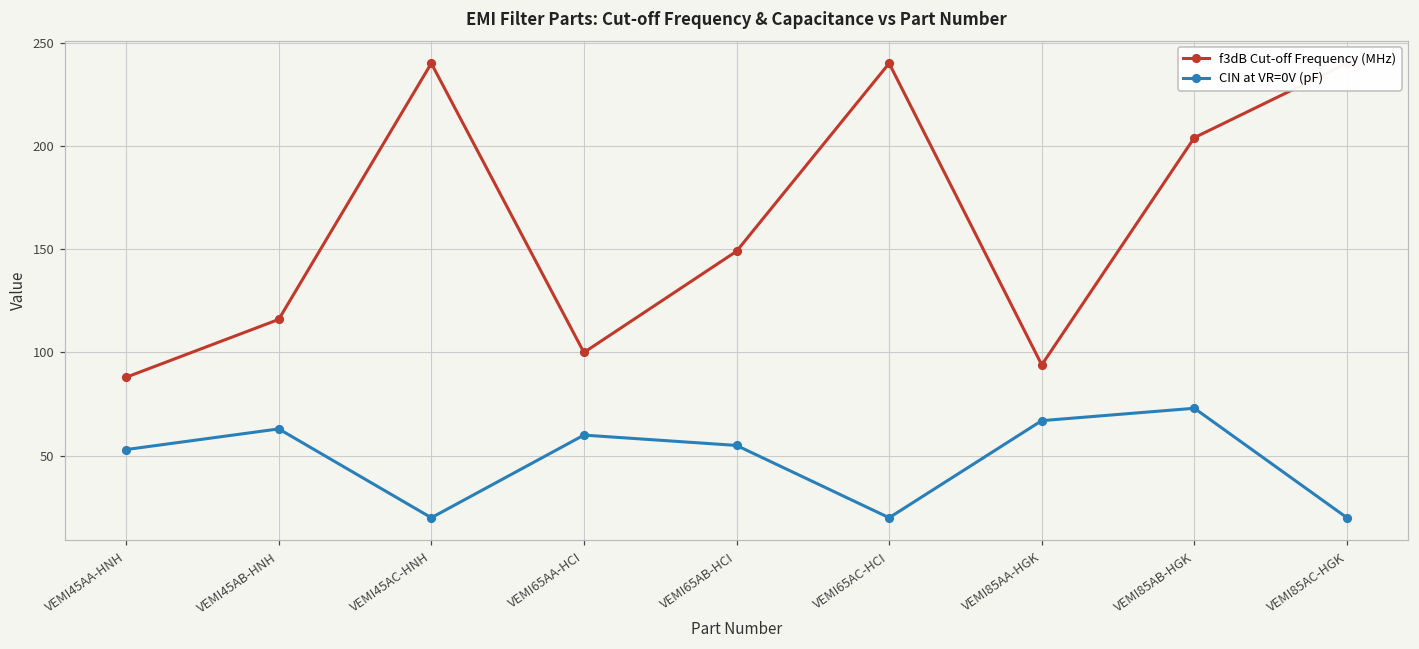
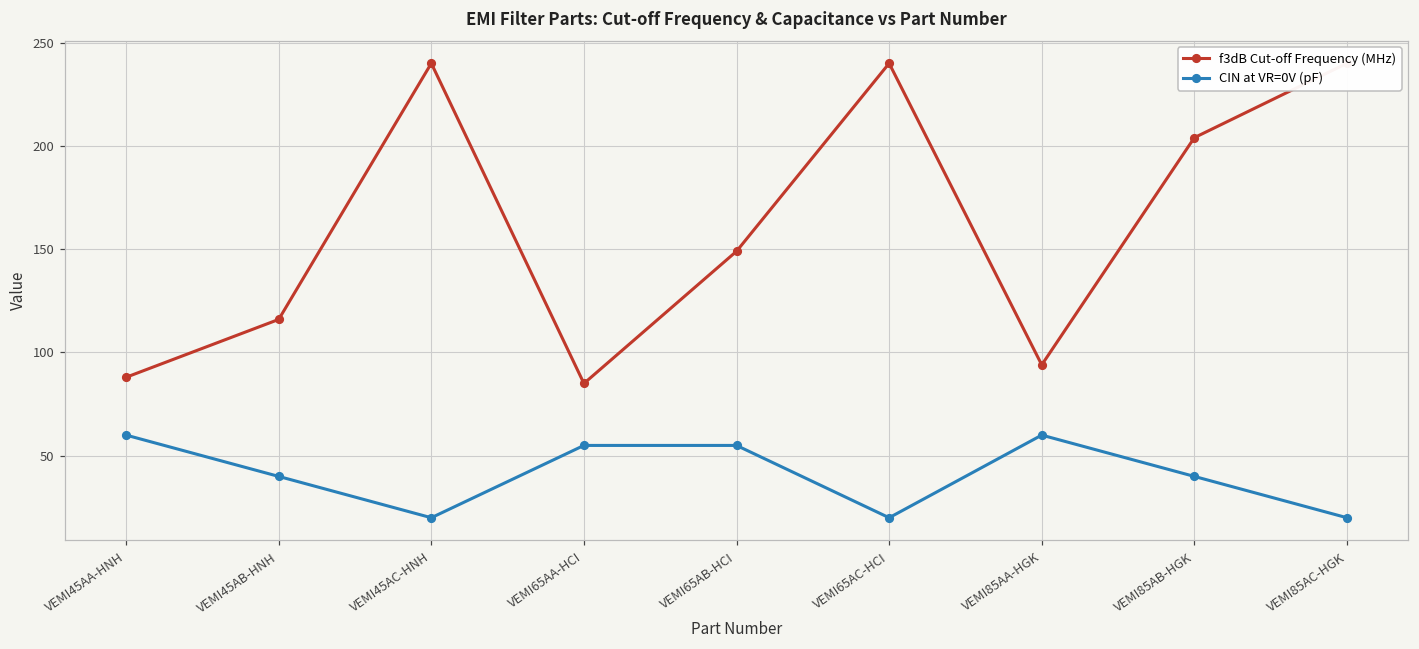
  {
    "f3dB Cut-off Frequency (MHz)": {
      "VEMI45AA-HNH": 88,
      "VEMI45AB-HNH": 116,
      "VEMI45AC-HNH": 240,
-     "VEMI65AA-HCI": 100,
+     "VEMI65AA-HCI": 85,
      "VEMI65AB-HCI": 149,
      "VEMI65AC-HCI": 240,
      "VEMI85AA-HGK": 94,
      "VEMI85AB-HGK": 204
    },
    "CIN at VR=0V (pF)": {
-     "VEMI45AA-HNH": 53,
-     "VEMI45AB-HNH": 63,
+     "VEMI45AA-HNH": 60,
+     "VEMI45AB-HNH": 40,
      "VEMI45AC-HNH": 20,
-     "VEMI65AA-HCI": 60,
+     "VEMI65AA-HCI": 55,
      "VEMI65AB-HCI": 55,
      "VEMI65AC-HCI": 20,
-     "VEMI85AA-HGK": 67,
-     "VEMI85AB-HGK": 73,
+     "VEMI85AA-HGK": 60,
+     "VEMI85AB-HGK": 40,
      "VEMI85AC-HGK": 20
    }
  }
